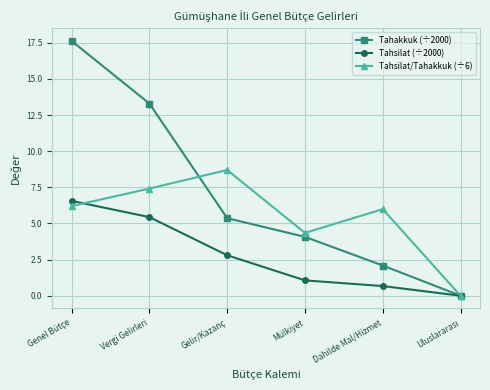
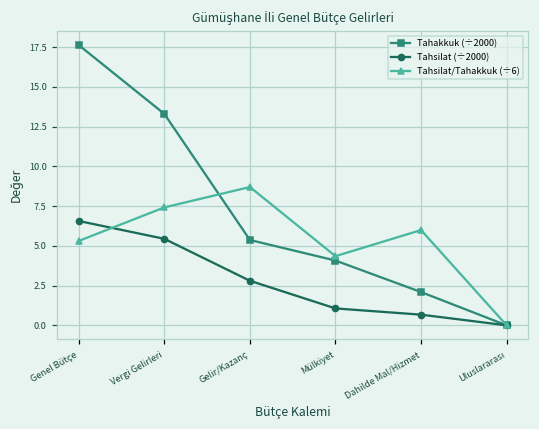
  {
    "Tahsilat/Tahakkuk (÷6)": {
-     "Genel Bütçe": 6.2,
+     "Genel Bütçe": 5.3,
      "Vergi Gelirleri": 7.4,
      "Gelir/Kazanç": 8.7,
      "Mülkiyet": 4.4,
      "Dahilde Mal/Hizmet": 6.0
    }
  }
